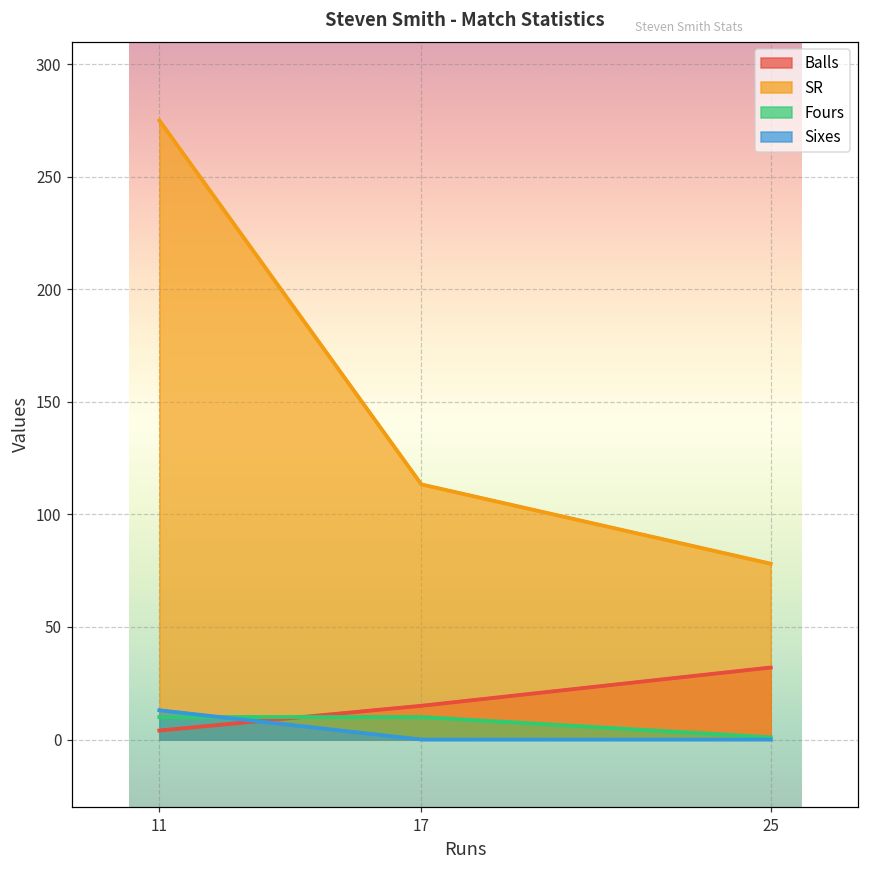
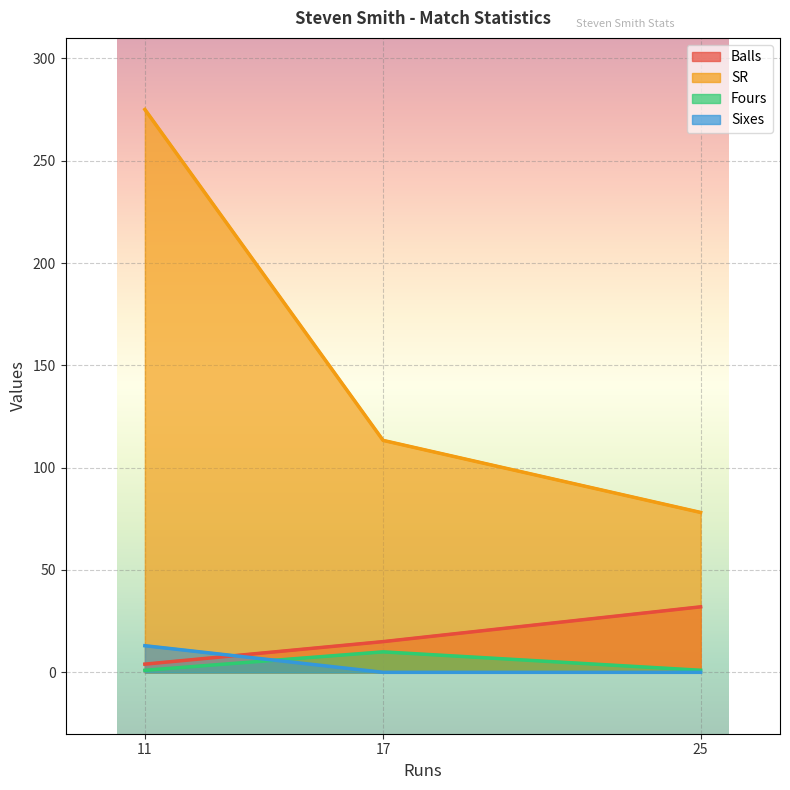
  {
    "Fours": {
-     "11": 10,
+     "11": 1,
      "17": 10
    },
    "Sixes": {
      "11": 13,
      "17": 0
    }
  }
